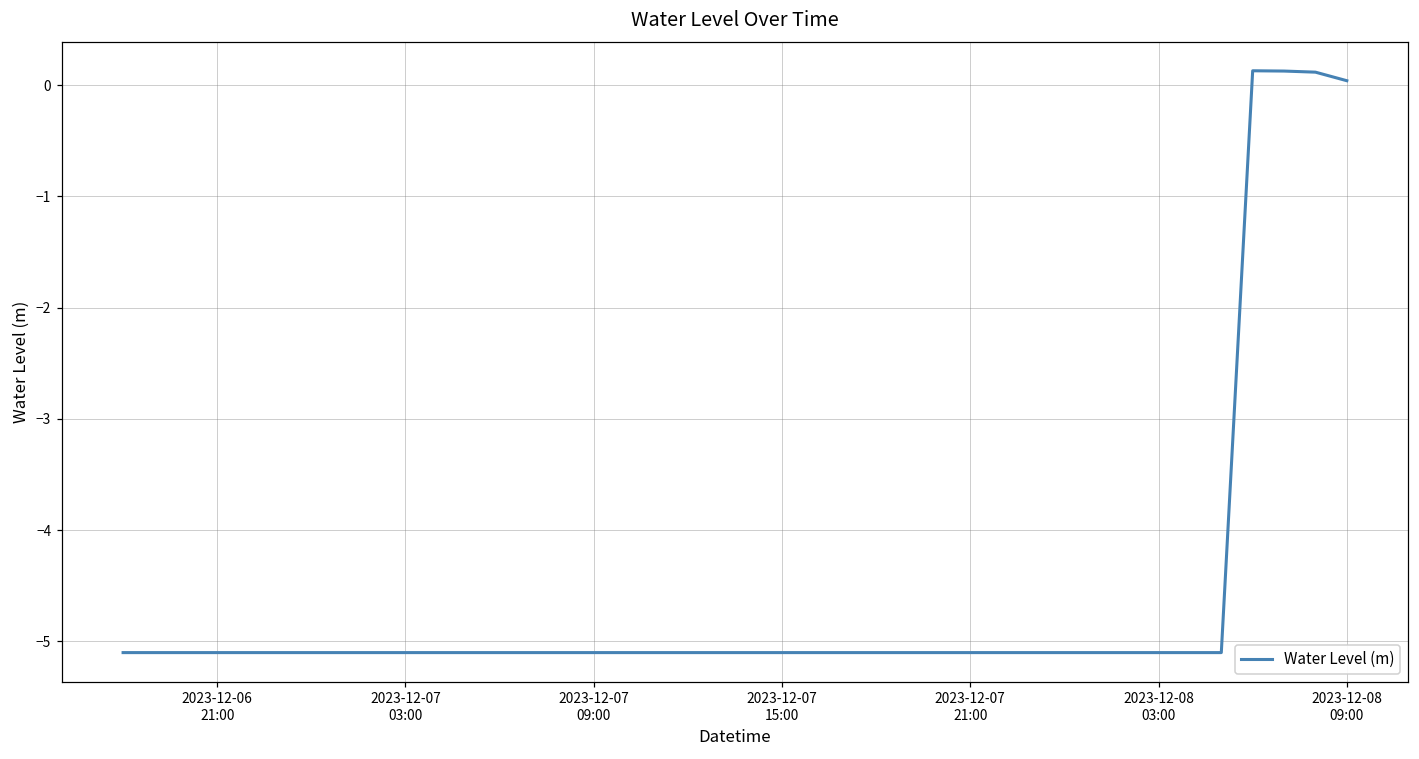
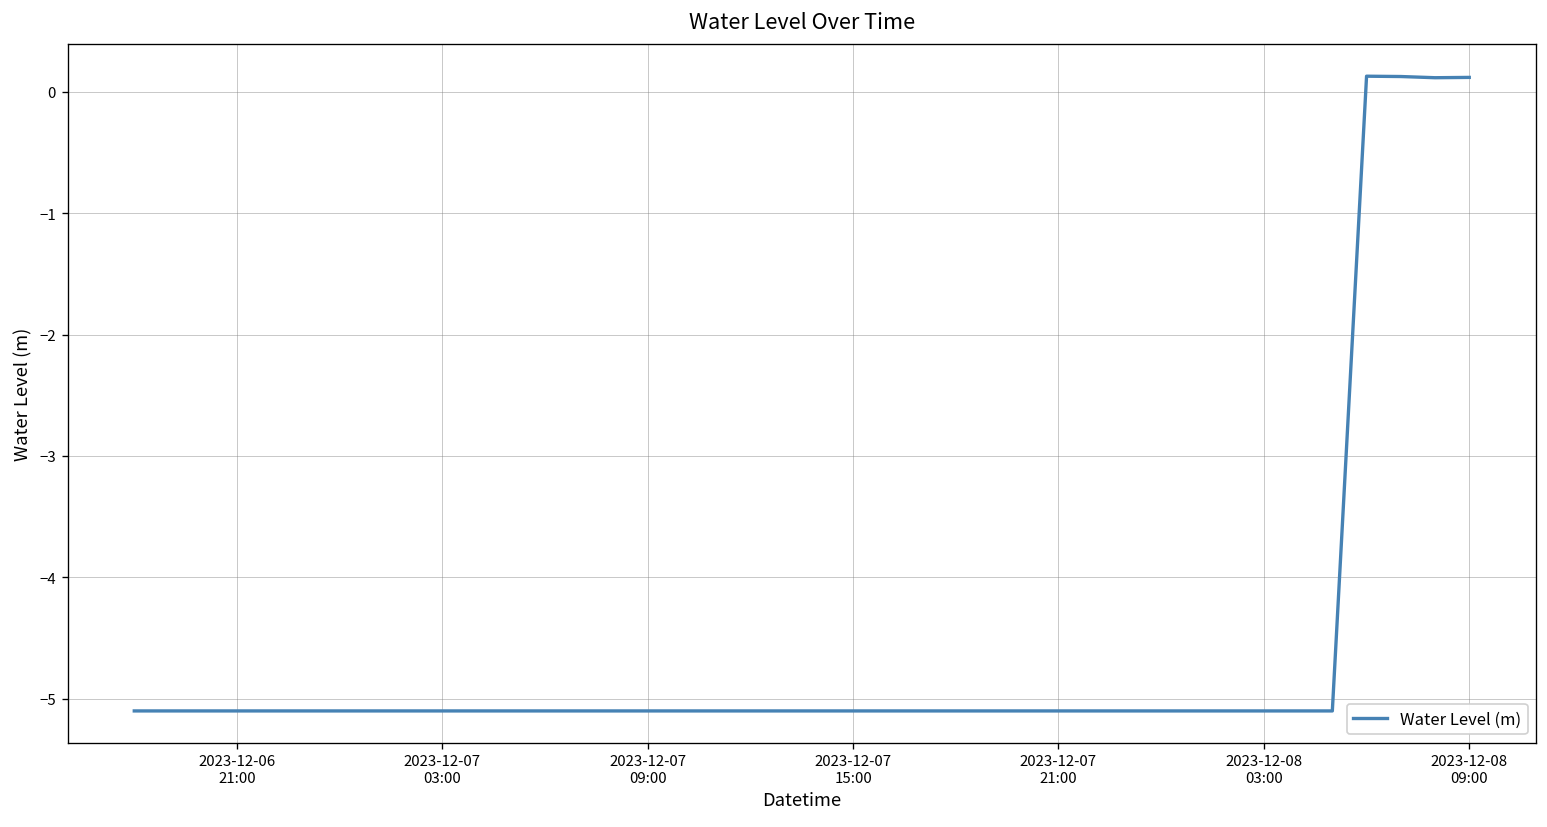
  {
    "2023-12-06 21:00": -5.10,
    "2023-12-07 03:00": -5.10,
    "2023-12-07 09:00": -5.10,
    "2023-12-07 15:00": -5.10,
    "2023-12-07 21:00": -5.10,
    "2023-12-08 03:00": -5.10,
-   "2023-12-08 09:00": 0.04
+   "2023-12-08 09:00": 0.12
  }
